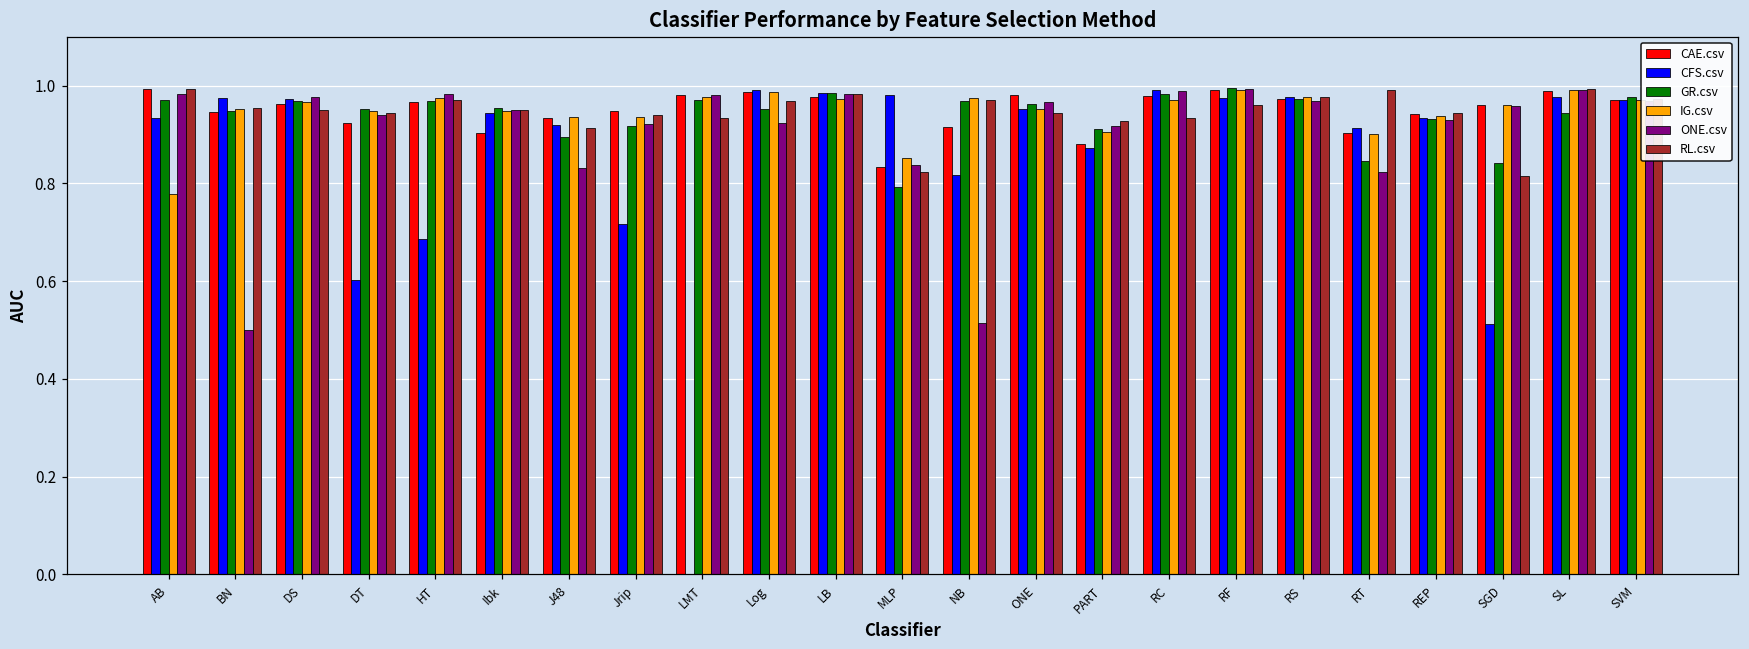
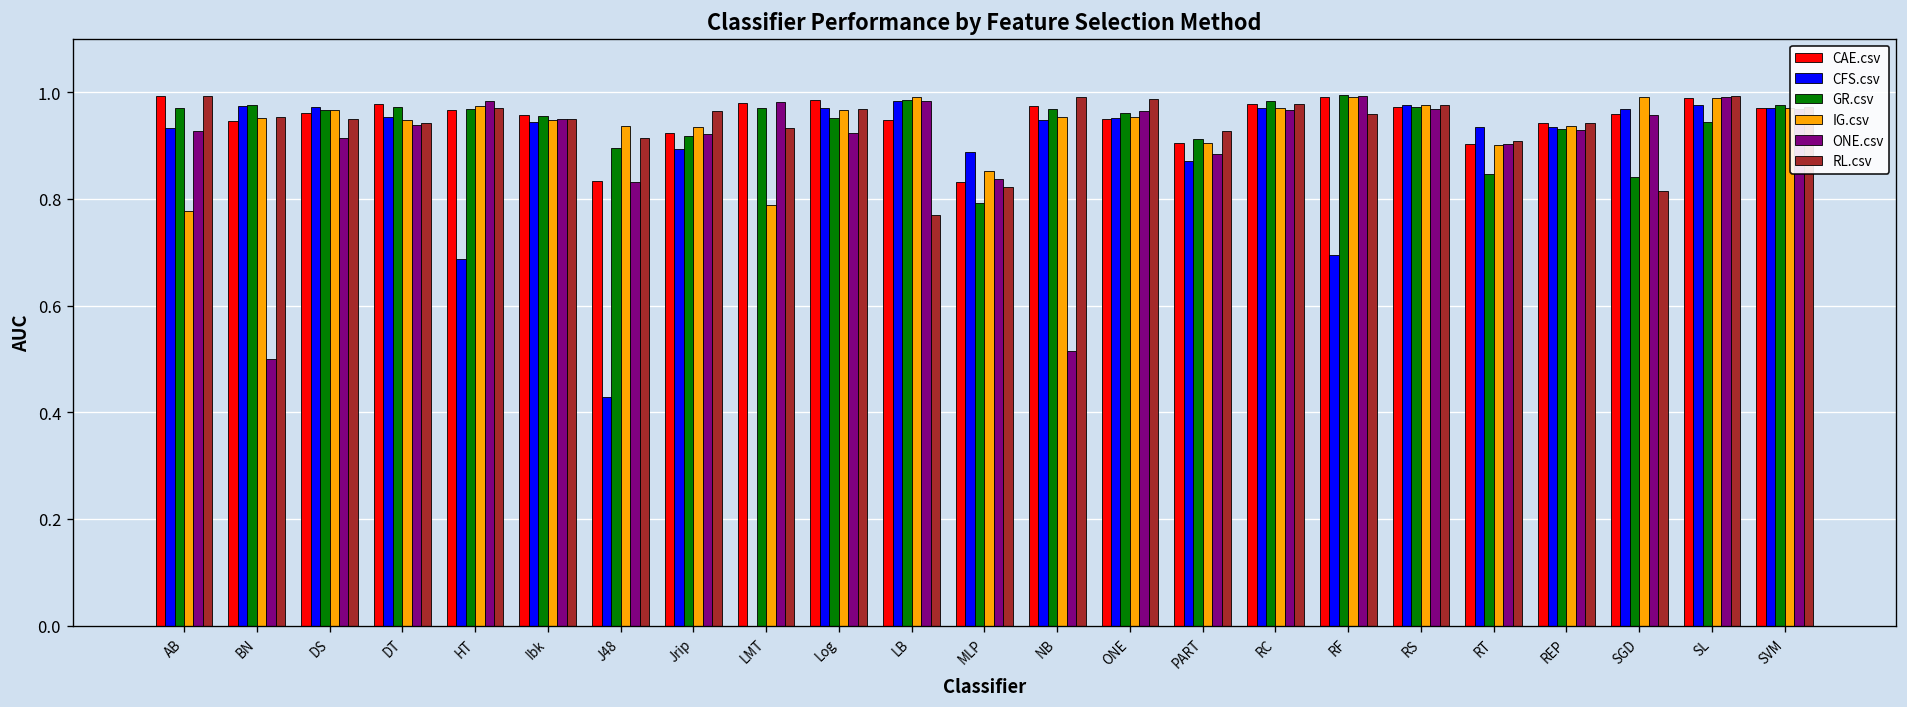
  {
    "CAE.csv": {
      "AB": 0.99,
      "BN": 0.95,
      "DS": 0.96,
-     "DT": 0.92,
+     "DT": 0.98,
      "HT": 0.97,
-     "Ibk": 0.90,
-     "J48": 0.93,
-     "Jrip": 0.95,
+     "Ibk": 0.96,
+     "J48": 0.83,
+     "Jrip": 0.92,
      "LMT": 0.98,
      "Log": 0.99,
-     "LB": 0.98,
+     "LB": 0.95,
      "MLP": 0.83,
-     "NB": 0.91,
-     "ONE": 0.98,
-     "PART": 0.88,
+     "NB": 0.97,
+     "ONE": 0.95,
+     "PART": 0.90,
      "RC": 0.98,
      "RF": 0.99,
      "RS": 0.97,
      "RT": 0.90,
      "REP": 0.94,
      "SGD": 0.96,
      "SL": 0.99,
      "SVM": 0.97
    },
    "CFS.csv": {
      "AB": 0.93,
      "BN": 0.97,
      "DS": 0.97,
-     "DT": 0.60,
+     "DT": 0.95,
      "HT": 0.69,
      "Ibk": 0.94,
-     "J48": 0.92,
-     "Jrip": 0.72,
+     "J48": 0.43,
+     "Jrip": 0.89,
      "LMT": 0.00,
-     "Log": 0.99,
+     "Log": 0.97,
      "LB": 0.98,
-     "MLP": 0.98,
-     "NB": 0.82,
+     "MLP": 0.89,
+     "NB": 0.95,
      "ONE": 0.95,
      "PART": 0.87,
-     "RC": 0.99,
-     "RF": 0.97,
+     "RC": 0.97,
+     "RF": 0.70,
      "RS": 0.98,
-     "RT": 0.91,
+     "RT": 0.94,
      "REP": 0.93,
-     "SGD": 0.51,
+     "SGD": 0.97,
      "SL": 0.98,
      "SVM": 0.97
    },
    "GR.csv": {
      "AB": 0.97,
-     "BN": 0.95,
+     "BN": 0.98,
      "DS": 0.97,
-     "DT": 0.95,
+     "DT": 0.97,
      "HT": 0.97,
      "Ibk": 0.95,
      "J48": 0.89,
      "Jrip": 0.92,
      "LMT": 0.97,
      "Log": 0.95,
      "LB": 0.99,
      "MLP": 0.79,
      "NB": 0.97,
      "ONE": 0.96,
      "PART": 0.91,
      "RC": 0.98,
      "RF": 1.00,
      "RS": 0.97,
      "RT": 0.85,
      "REP": 0.93,
      "SGD": 0.84,
      "SL": 0.94,
      "SVM": 0.98
    },
    "IG.csv": {
      "AB": 0.78,
      "BN": 0.95,
      "DS": 0.97,
      "DT": 0.95,
      "HT": 0.97,
      "Ibk": 0.95,
      "J48": 0.94,
      "Jrip": 0.94,
-     "LMT": 0.98,
-     "Log": 0.99,
-     "LB": 0.97,
+     "LMT": 0.79,
+     "Log": 0.97,
+     "LB": 0.99,
      "MLP": 0.85,
-     "NB": 0.97,
+     "NB": 0.95,
      "ONE": 0.95,
      "PART": 0.91,
      "RC": 0.97,
      "RF": 0.99,
      "RS": 0.98,
      "RT": 0.90,
      "REP": 0.94,
-     "SGD": 0.96,
+     "SGD": 0.99,
      "SL": 0.99,
      "SVM": 0.97
    },
    "ONE.csv": {
-     "AB": 0.98,
+     "AB": 0.93,
      "BN": 0.50,
-     "DS": 0.98,
+     "DS": 0.91,
      "DT": 0.94,
      "HT": 0.98,
      "Ibk": 0.95,
      "J48": 0.83,
      "Jrip": 0.92,
      "LMT": 0.98,
      "Log": 0.92,
      "LB": 0.98,
      "MLP": 0.84,
      "NB": 0.51,
      "ONE": 0.97,
-     "PART": 0.92,
-     "RC": 0.99,
+     "PART": 0.88,
+     "RC": 0.97,
      "RF": 0.99,
      "RS": 0.97,
-     "RT": 0.82,
+     "RT": 0.90,
      "REP": 0.93,
      "SGD": 0.96,
      "SL": 0.99
    },
    "RL.csv": {
      "AB": 0.99,
      "BN": 0.95,
      "DS": 0.95,
      "DT": 0.94,
      "HT": 0.97,
      "Ibk": 0.95,
      "J48": 0.91,
-     "Jrip": 0.94,
+     "Jrip": 0.96,
      "LMT": 0.93,
      "Log": 0.97,
-     "LB": 0.98,
+     "LB": 0.77,
      "MLP": 0.82,
-     "NB": 0.97,
-     "ONE": 0.94,
+     "NB": 0.99,
+     "ONE": 0.99,
      "PART": 0.93,
-     "RC": 0.93,
+     "RC": 0.98,
      "RF": 0.96,
      "RS": 0.98,
-     "RT": 0.99,
+     "RT": 0.91,
      "REP": 0.94,
      "SGD": 0.81,
      "SL": 0.99
    }
  }
